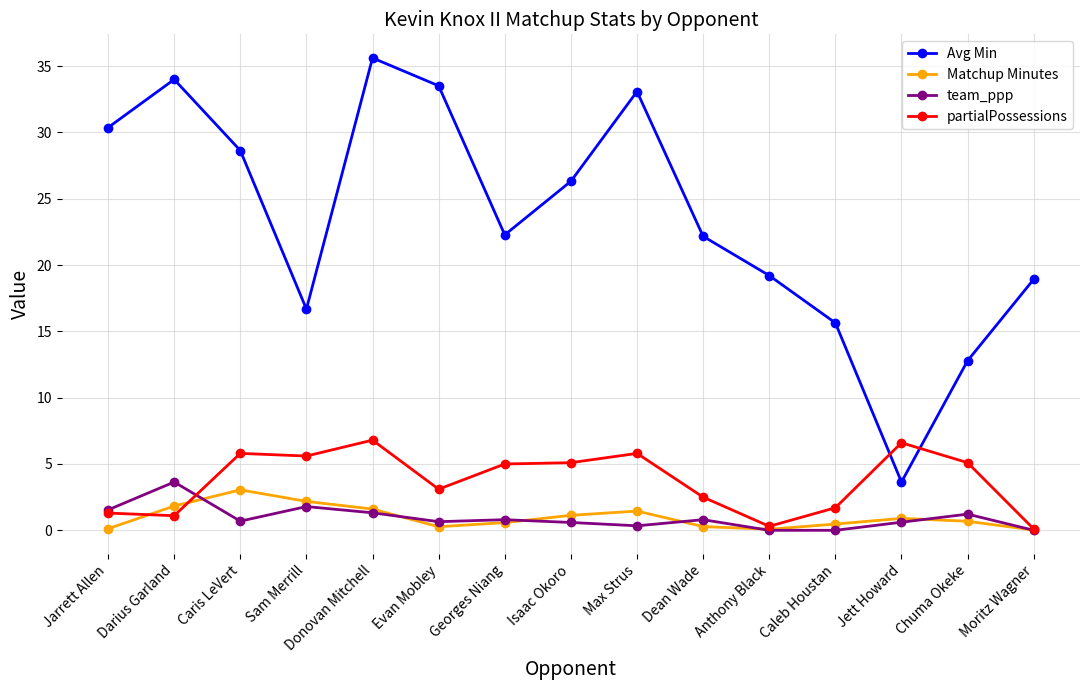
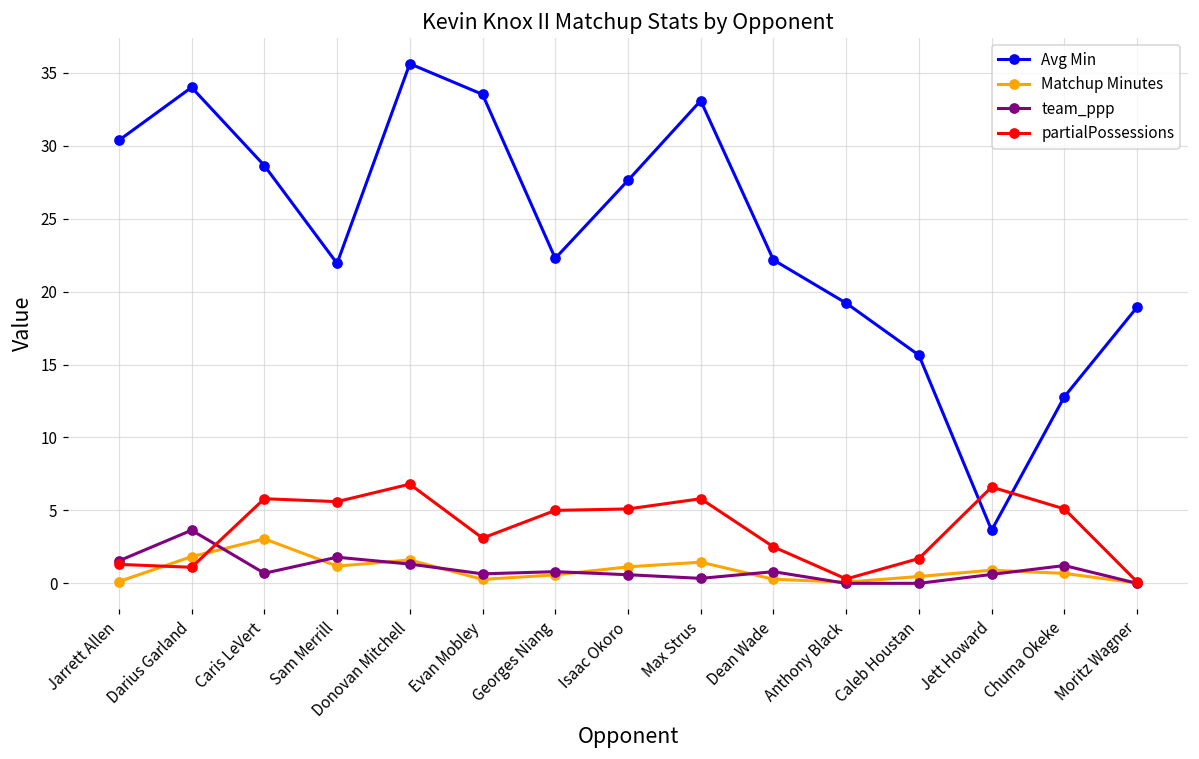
  {
    "Avg Min": {
      "Jarrett Allen": 30.4,
      "Darius Garland": 34.0,
      "Caris LeVert": 28.6,
-     "Sam Merrill": 16.7,
+     "Sam Merrill": 21.9,
      "Donovan Mitchell": 35.6,
      "Evan Mobley": 33.5,
      "Georges Niang": 22.3,
-     "Isaac Okoro": 26.3,
+     "Isaac Okoro": 27.6,
      "Max Strus": 33.1,
      "Dean Wade": 22.2,
      "Anthony Black": 19.2,
      "Caleb Houstan": 15.6,
      "Jett Howard": 3.6,
      "Chuma Okeke": 12.8,
      "Moritz Wagner": 18.9
    },
    "Matchup Minutes": {
      "Jarrett Allen": 0.1,
      "Darius Garland": 1.8,
      "Caris LeVert": 3.1,
-     "Sam Merrill": 2.2,
+     "Sam Merrill": 1.2,
      "Donovan Mitchell": 1.6,
      "Evan Mobley": 0.3,
      "Georges Niang": 0.6,
      "Isaac Okoro": 1.1,
      "Max Strus": 1.5,
      "Dean Wade": 0.3,
      "Caleb Houstan": 0.5,
      "Jett Howard": 0.9,
      "Chuma Okeke": 0.7
    },
    "team_ppp": {
      "Jarrett Allen": 1.5,
      "Darius Garland": 3.6,
      "Caris LeVert": 0.7,
      "Sam Merrill": 1.8,
      "Donovan Mitchell": 1.3,
      "Evan Mobley": 0.7,
      "Georges Niang": 0.8,
      "Isaac Okoro": 0.6,
      "Max Strus": 0.3,
      "Dean Wade": 0.8,
      "Caleb Houstan": 0.0,
      "Jett Howard": 0.6,
      "Chuma Okeke": 1.2
    },
    "partialPossessions": {
      "Jarrett Allen": 1.3,
      "Darius Garland": 1.1,
      "Caris LeVert": 5.8,
      "Sam Merrill": 5.6,
      "Donovan Mitchell": 6.8,
      "Evan Mobley": 3.1,
      "Georges Niang": 5.0,
      "Isaac Okoro": 5.1,
      "Max Strus": 5.8,
      "Dean Wade": 2.5,
      "Anthony Black": 0.3,
      "Caleb Houstan": 1.7,
      "Jett Howard": 6.6,
      "Chuma Okeke": 5.1
    }
  }
